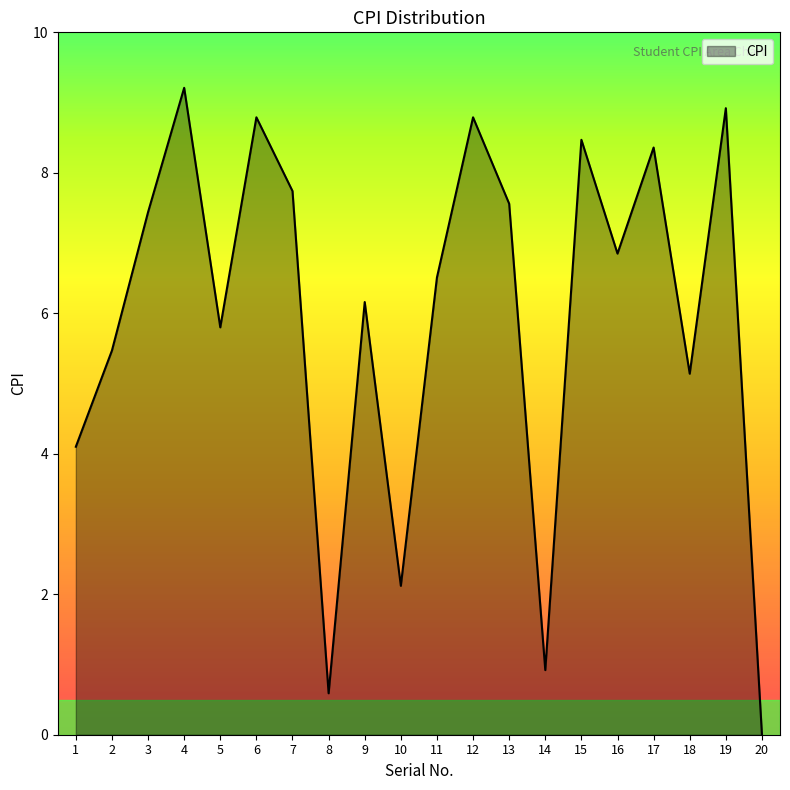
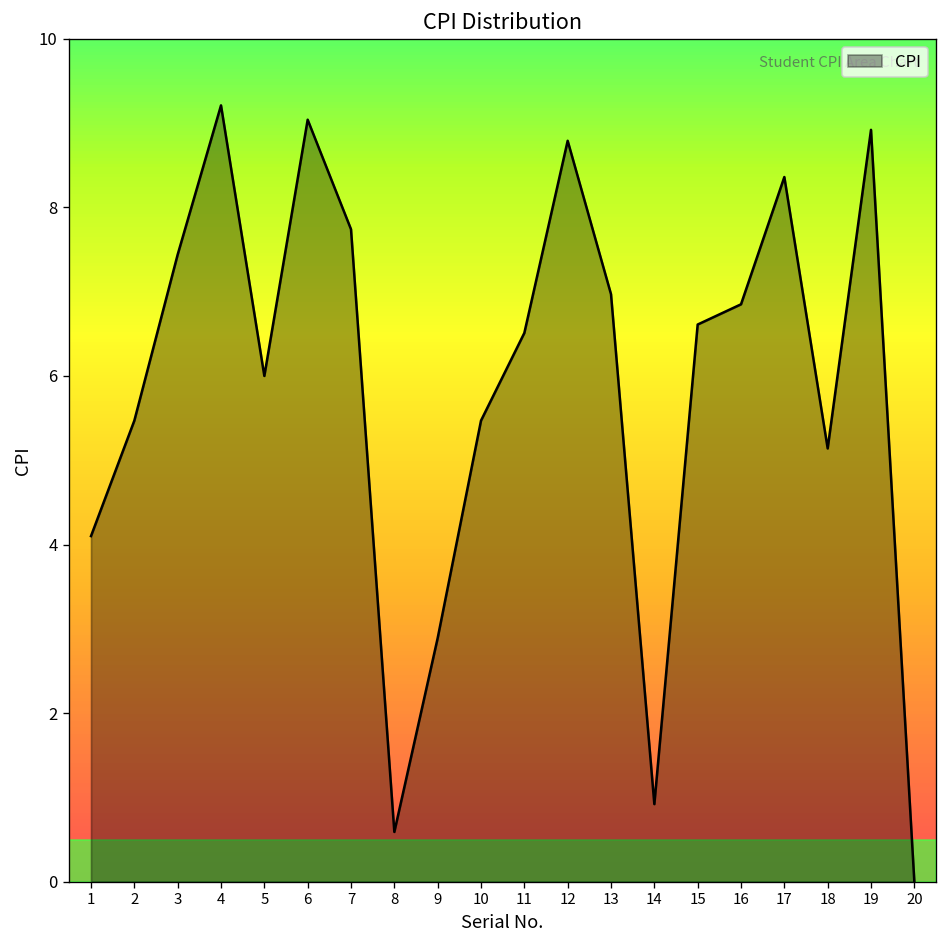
  {
    "1": 4.1,
    "2": 5.5,
    "3": 7.4,
    "4": 9.2,
-   "5": 5.8,
-   "6": 8.8,
+   "5": 6.0,
+   "6": 9.0,
    "7": 7.7,
    "8": 0.6,
-   "9": 6.2,
-   "10": 2.1,
+   "9": 2.9,
+   "10": 5.5,
    "11": 6.5,
    "12": 8.8,
-   "13": 7.6,
+   "13": 7.0,
    "14": 0.9,
-   "15": 8.5,
+   "15": 6.6,
    "16": 6.9,
    "17": 8.4,
    "18": 5.1,
    "19": 8.9
  }
